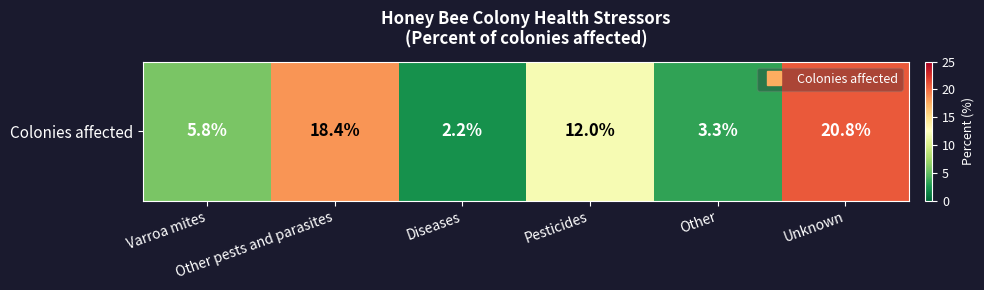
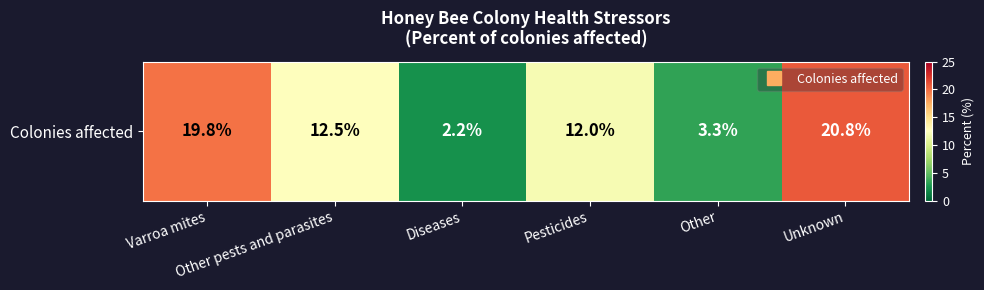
  {
    "Colonies affected": {
-     "Varroa mites": "5.8%",
-     "Other pests and parasites": "18.4%",
+     "Varroa mites": "19.8%",
+     "Other pests and parasites": "12.5%",
      "Diseases": "2.2%",
      "Pesticides": "12.0%",
      "Other": "3.3%",
      "Unknown": "20.8%"
    }
  }
